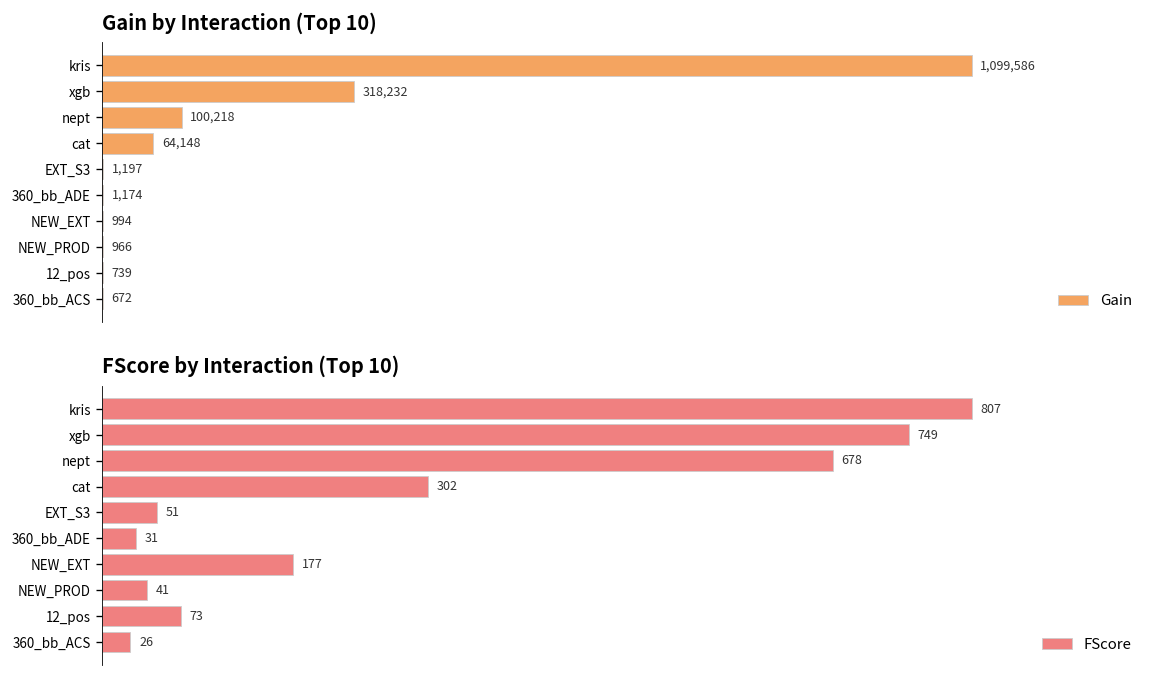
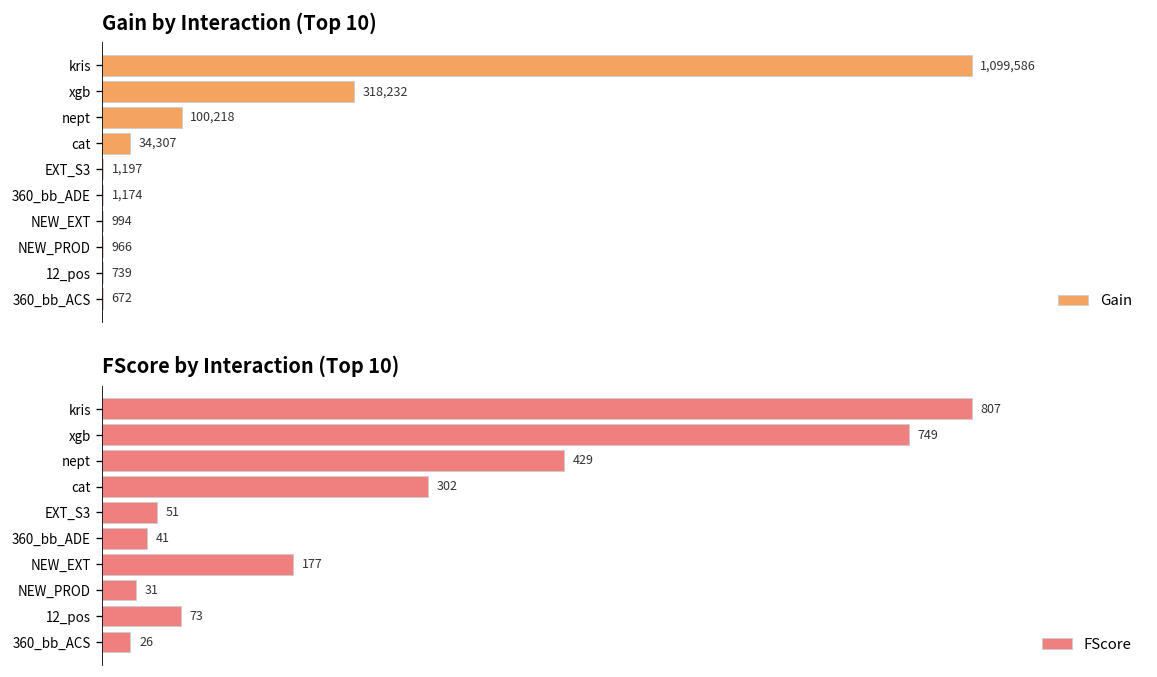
  {
    "Gain by Interaction (Top 10)": {
-     "cat": "64,148"
+     "cat": "34,307"
    },
    "FScore by Interaction (Top 10)": {
-     "nept": "678",
-     "360_bb_ADE": "31",
-     "NEW_PROD": "41"
+     "nept": "429",
+     "360_bb_ADE": "41",
+     "NEW_PROD": "31"
    }
  }
